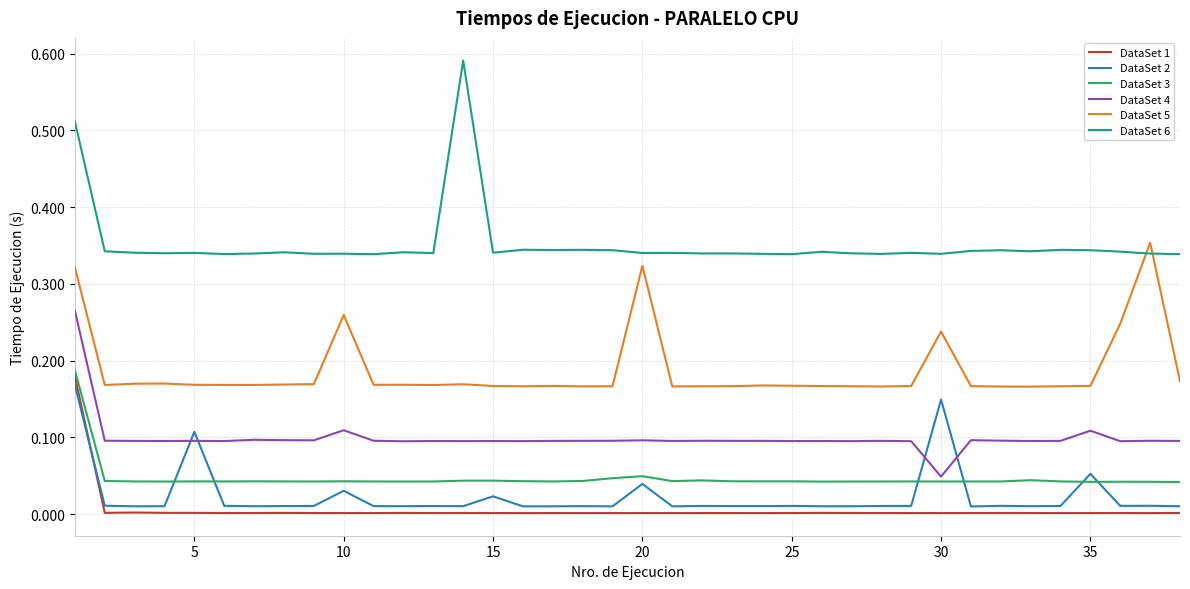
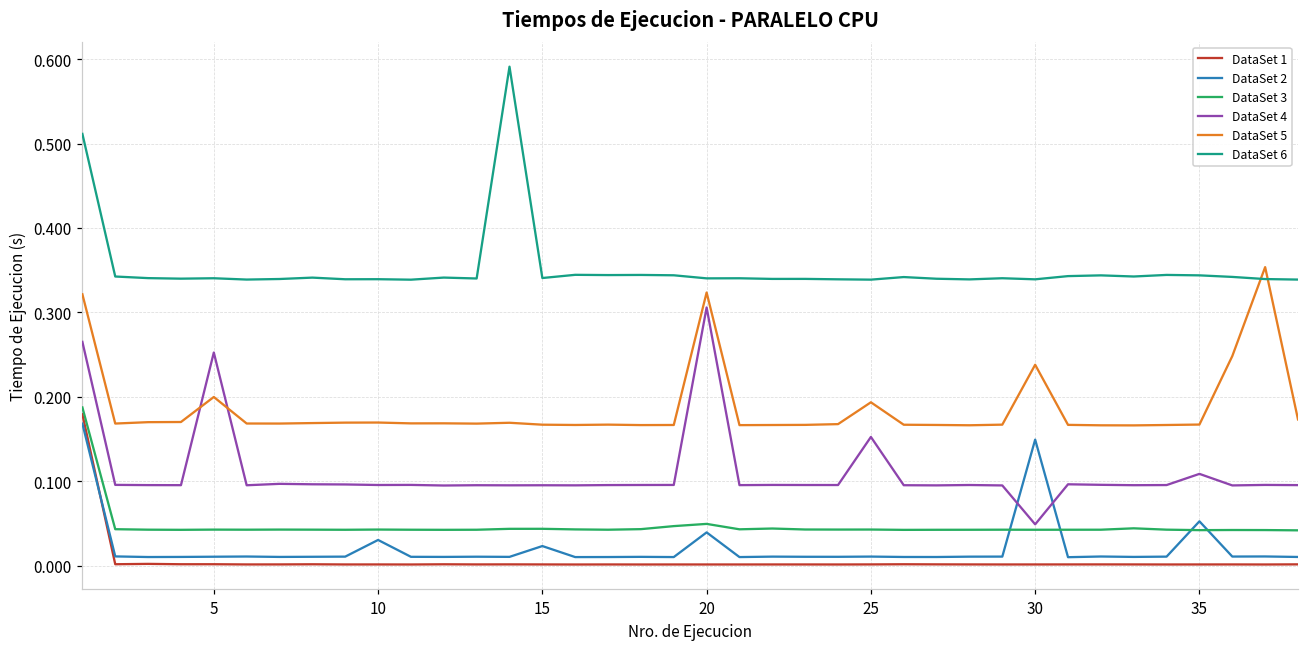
  {
    "DataSet 1": {
      "5": 0.00,
      "10": 0.00,
      "15": 0.00,
      "20": 0.00,
      "25": 0.00,
      "30": 0.00,
      "35": 0.00
    },
    "DataSet 2": {
-     "5": 0.11,
+     "5": 0.01,
      "10": 0.03,
      "15": 0.02,
      "20": 0.04,
      "25": 0.01,
      "30": 0.15,
      "35": 0.05
    },
    "DataSet 4": {
-     "5": 0.10,
-     "10": 0.11,
+     "5": 0.25,
+     "10": 0.10,
      "15": 0.10,
-     "20": 0.10,
-     "25": 0.10,
+     "20": 0.31,
+     "25": 0.15,
      "30": 0.05,
      "35": 0.11
    },
    "DataSet 5": {
-     "5": 0.17,
-     "10": 0.26,
+     "5": 0.20,
+     "10": 0.17,
      "15": 0.17,
      "20": 0.32,
-     "25": 0.17,
+     "25": 0.19,
      "30": 0.24,
      "35": 0.17
    }
  }
